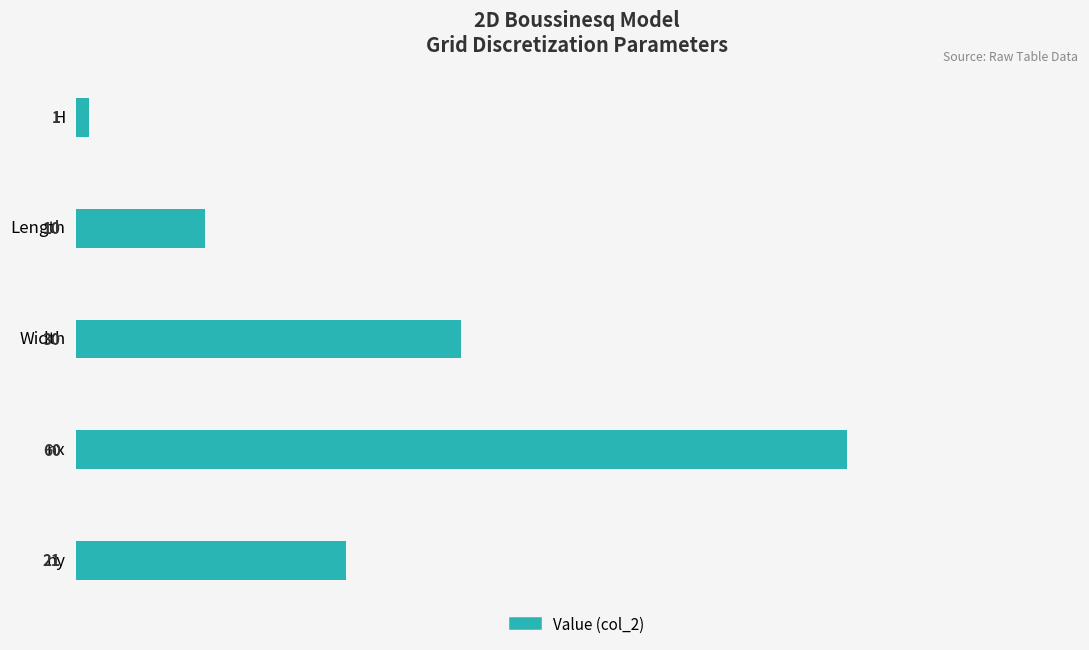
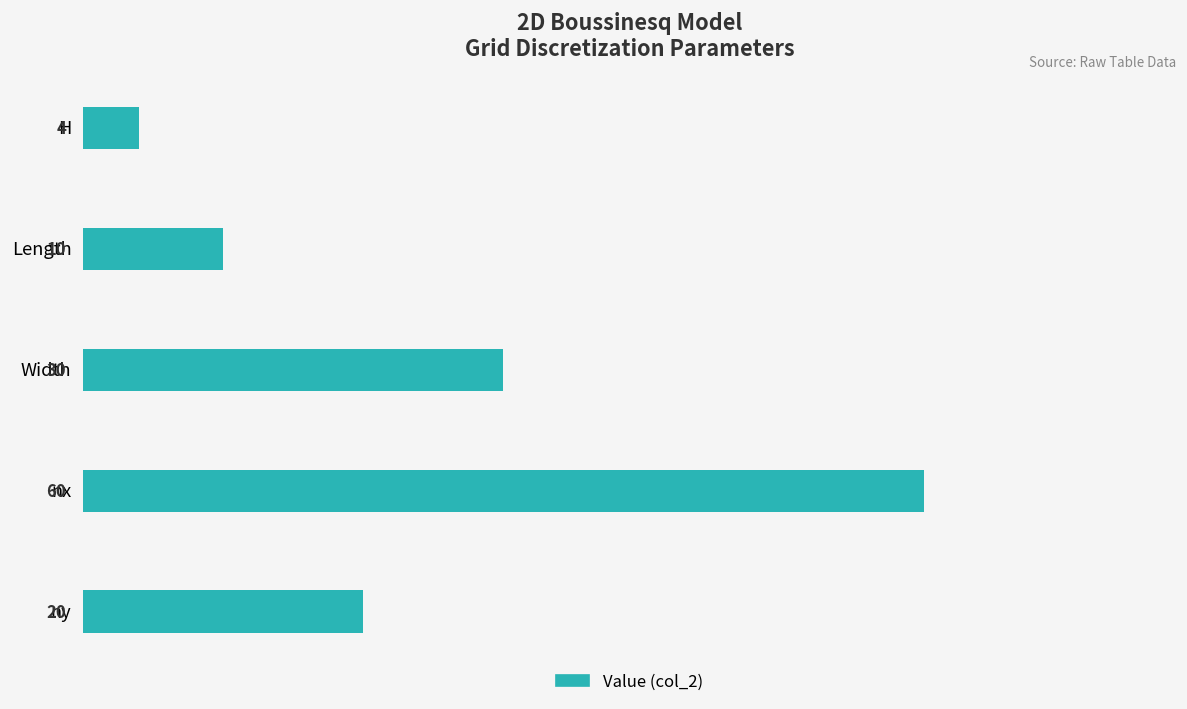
  {
-   "H": 1,
-   "ny": 21
+   "H": 4,
+   "ny": 20
  }
